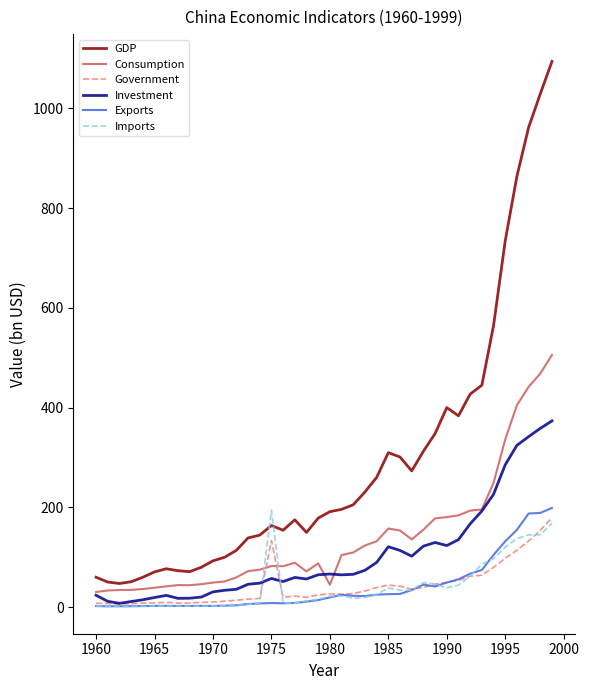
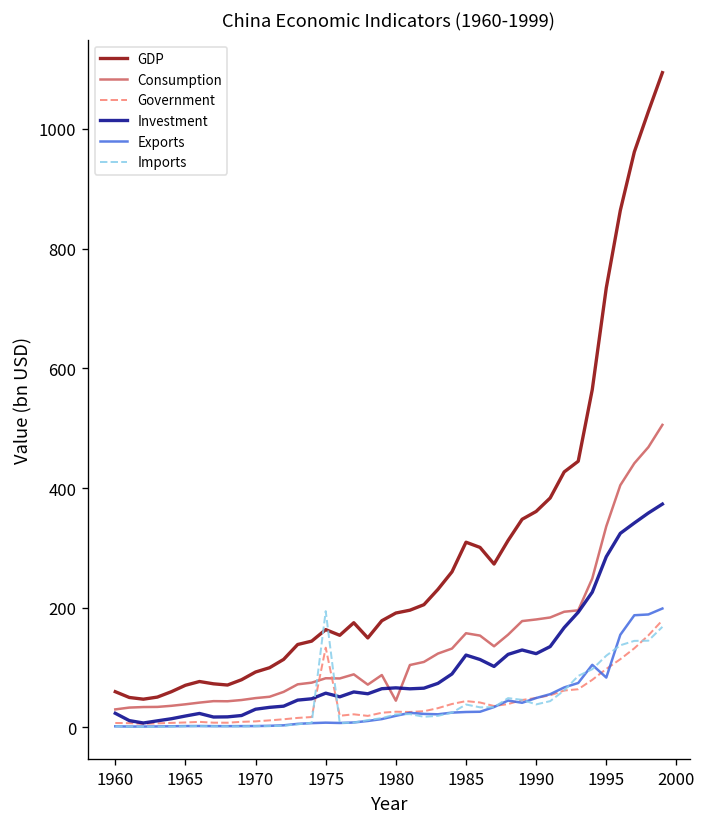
  {
    "GDP": {
      "1960": 60,
      "1965": 70,
      "1970": 90,
      "1975": 160,
      "1980": 190,
      "1985": 310,
-     "1990": 400,
+     "1990": 360,
      "1995": 730
    },
    "Consumption": {
      "1960": 30,
      "1965": 40,
      "1970": 50,
      "1975": 80,
      "1980": 40,
      "1985": 160,
      "1990": 180,
      "1995": 340
    },
    "Government": {
      "1960": 10,
      "1965": 10,
      "1970": 10,
      "1975": 130,
      "1985": 40,
      "1995": 100
    },
    "Investment": {
      "1960": 20,
      "1965": 20,
      "1970": 30,
      "1975": 60,
      "1980": 70,
      "1985": 120,
      "1990": 120,
      "1995": 290
    },
    "Exports": {
      "1975": 10,
      "1985": 30,
-     "1995": 130
+     "1995": 80
    },
    "Imports": {
      "1975": 190,
      "1985": 40,
      "1990": 40,
      "1995": 120
    }
  }
